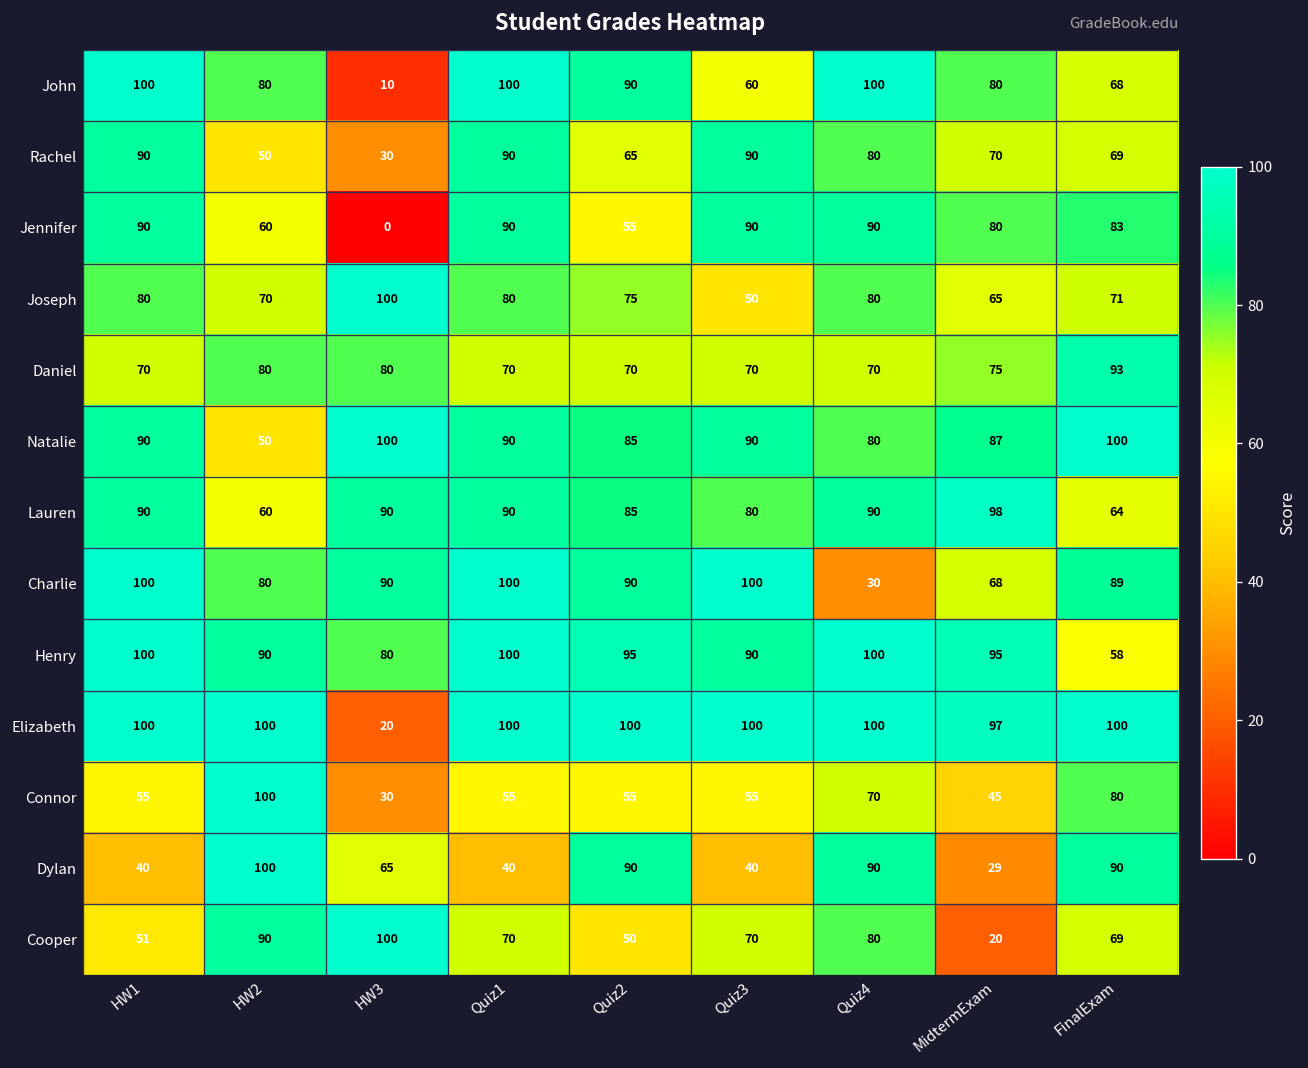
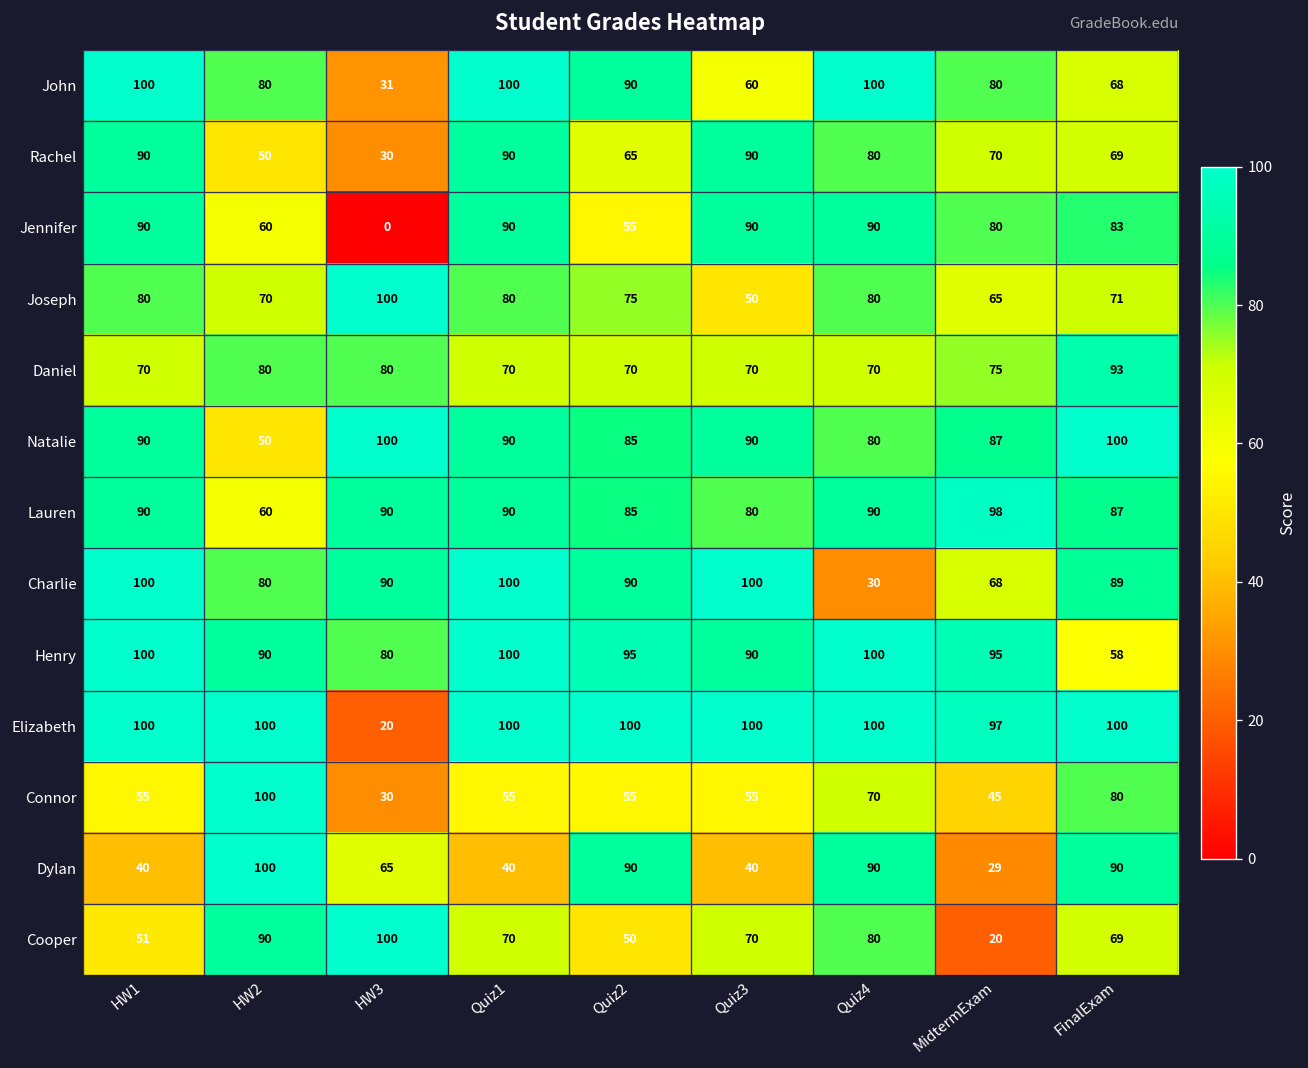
  {
    "John": {
      "HW1": 100,
      "HW2": 80,
-     "HW3": 10,
+     "HW3": 31,
      "Quiz1": 100,
      "Quiz2": 90,
      "Quiz3": 60,
      "Quiz4": 100,
      "MidtermExam": 80,
      "FinalExam": 68
    },
    "Rachel": {
      "HW1": 90,
      "HW2": 50,
      "HW3": 30,
      "Quiz1": 90,
      "Quiz2": 65,
      "Quiz3": 90,
      "Quiz4": 80,
      "MidtermExam": 70,
      "FinalExam": 69
    },
    "Jennifer": {
      "HW1": 90,
      "HW2": 60,
      "HW3": 0,
      "Quiz1": 90,
      "Quiz2": 55,
      "Quiz3": 90,
      "Quiz4": 90,
      "MidtermExam": 80,
      "FinalExam": 83
    },
    "Joseph": {
      "HW1": 80,
      "HW2": 70,
      "HW3": 100,
      "Quiz1": 80,
      "Quiz2": 75,
      "Quiz3": 50,
      "Quiz4": 80,
      "MidtermExam": 65,
      "FinalExam": 71
    },
    "Daniel": {
      "HW1": 70,
      "HW2": 80,
      "HW3": 80,
      "Quiz1": 70,
      "Quiz2": 70,
      "Quiz3": 70,
      "Quiz4": 70,
      "MidtermExam": 75,
      "FinalExam": 93
    },
    "Natalie": {
      "HW1": 90,
      "HW2": 50,
      "HW3": 100,
      "Quiz1": 90,
      "Quiz2": 85,
      "Quiz3": 90,
      "Quiz4": 80,
      "MidtermExam": 87,
      "FinalExam": 100
    },
    "Lauren": {
      "HW1": 90,
      "HW2": 60,
      "HW3": 90,
      "Quiz1": 90,
      "Quiz2": 85,
      "Quiz3": 80,
      "Quiz4": 90,
      "MidtermExam": 98,
-     "FinalExam": 64
+     "FinalExam": 87
    },
    "Charlie": {
      "HW1": 100,
      "HW2": 80,
      "HW3": 90,
      "Quiz1": 100,
      "Quiz2": 90,
      "Quiz3": 100,
      "Quiz4": 30,
      "MidtermExam": 68,
      "FinalExam": 89
    },
    "Henry": {
      "HW1": 100,
      "HW2": 90,
      "HW3": 80,
      "Quiz1": 100,
      "Quiz2": 95,
      "Quiz3": 90,
      "Quiz4": 100,
      "MidtermExam": 95,
      "FinalExam": 58
    },
    "Elizabeth": {
      "HW1": 100,
      "HW2": 100,
      "HW3": 20,
      "Quiz1": 100,
      "Quiz2": 100,
      "Quiz3": 100,
      "Quiz4": 100,
      "MidtermExam": 97,
      "FinalExam": 100
    },
    "Connor": {
      "HW1": 55,
      "HW2": 100,
      "HW3": 30,
      "Quiz1": 55,
      "Quiz2": 55,
      "Quiz3": 55,
      "Quiz4": 70,
      "MidtermExam": 45,
      "FinalExam": 80
    },
    "Dylan": {
      "HW1": 40,
      "HW2": 100,
      "HW3": 65,
      "Quiz1": 40,
      "Quiz2": 90,
      "Quiz3": 40,
      "Quiz4": 90,
      "MidtermExam": 29,
      "FinalExam": 90
    },
    "Cooper": {
      "HW1": 51,
      "HW2": 90,
      "HW3": 100,
      "Quiz1": 70,
      "Quiz2": 50,
      "Quiz3": 70,
      "Quiz4": 80,
      "MidtermExam": 20,
      "FinalExam": 69
    }
  }
